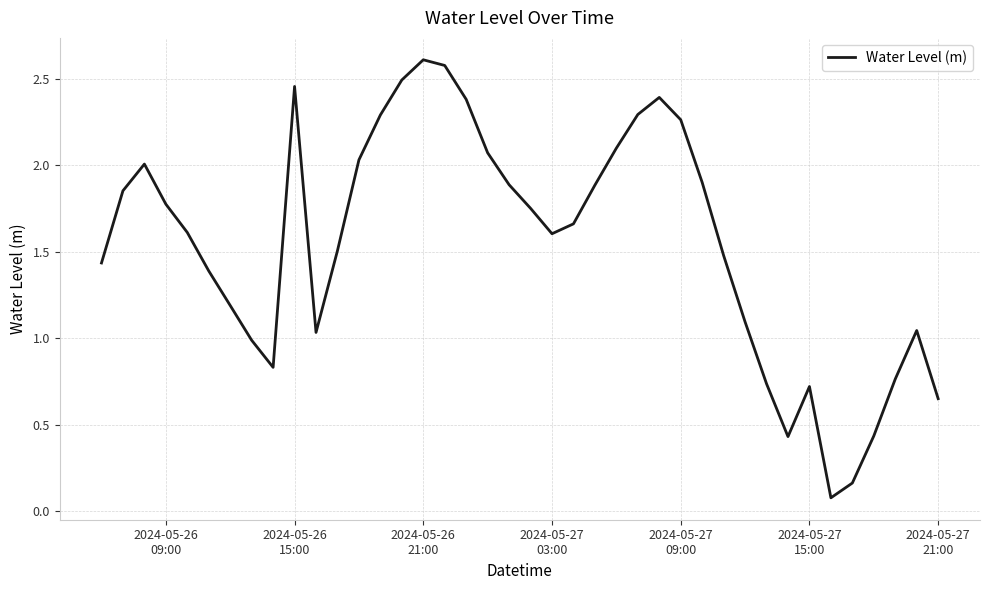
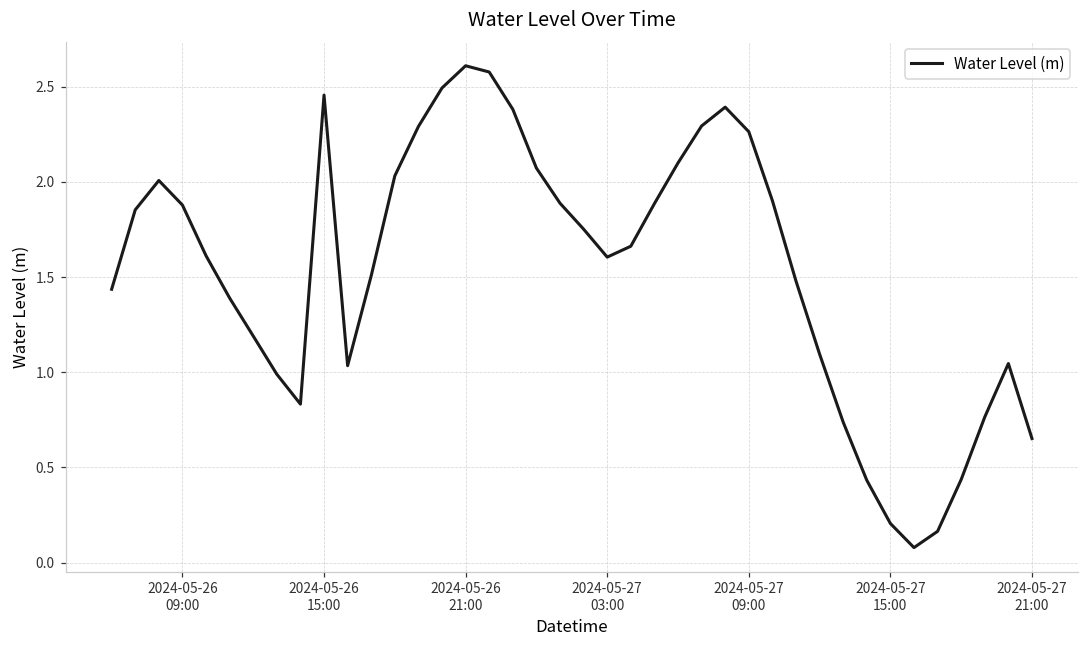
  {
-   "2024-05-26 09:00": 1.78,
+   "2024-05-26 09:00": 1.88,
    "2024-05-26 15:00": 2.46,
    "2024-05-26 21:00": 2.61,
    "2024-05-27 03:00": 1.60,
    "2024-05-27 09:00": 2.26,
-   "2024-05-27 15:00": 0.72,
+   "2024-05-27 15:00": 0.21,
    "2024-05-27 21:00": 0.65
  }
